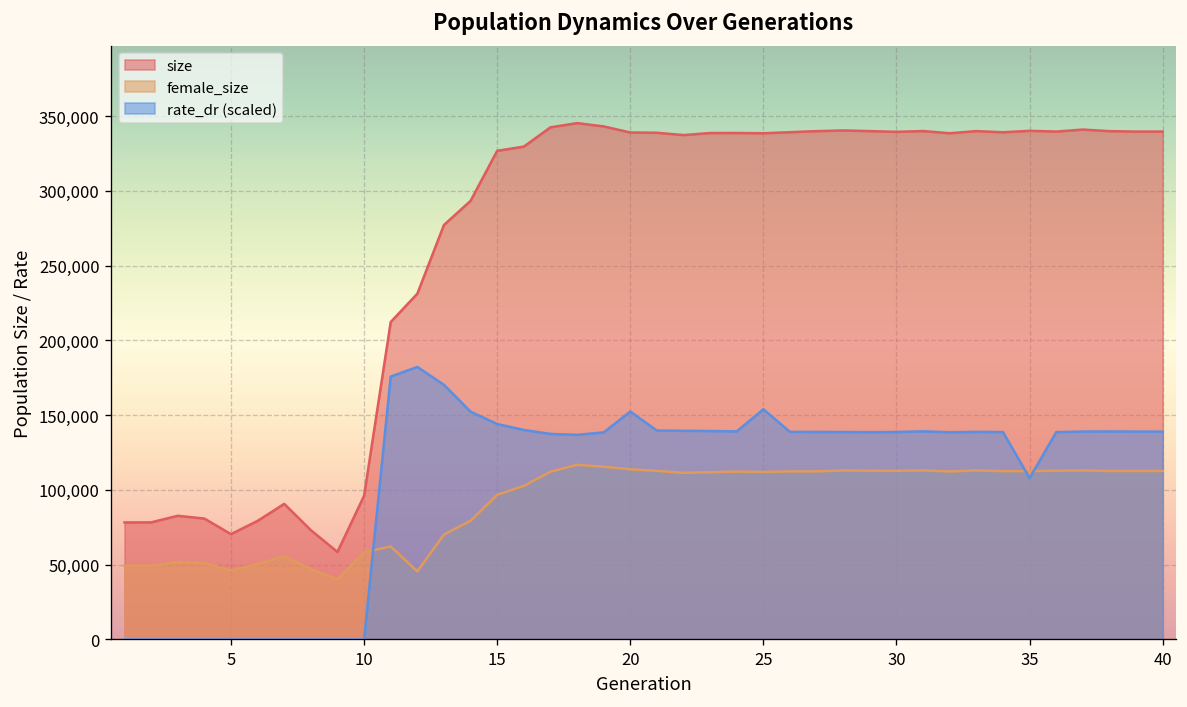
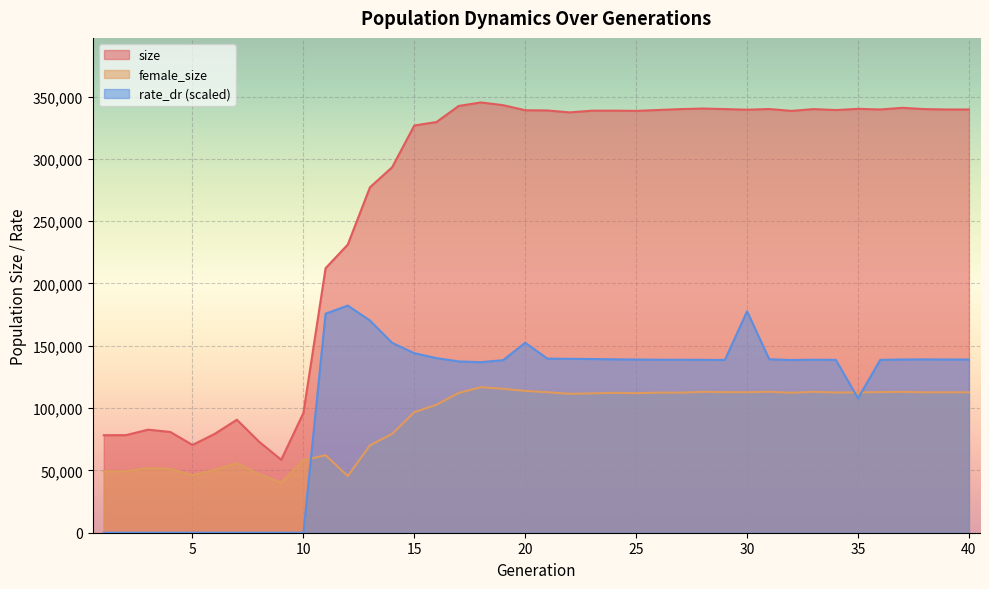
  {
    "rate_dr (scaled)": {
      "5": "0",
      "10": "0",
      "15": "144,000",
      "20": "152,000",
-     "25": "154,000",
-     "30": "139,000",
+     "25": "139,000",
+     "30": "178,000",
      "35": "108,000",
      "40": "139,000"
    }
  }
